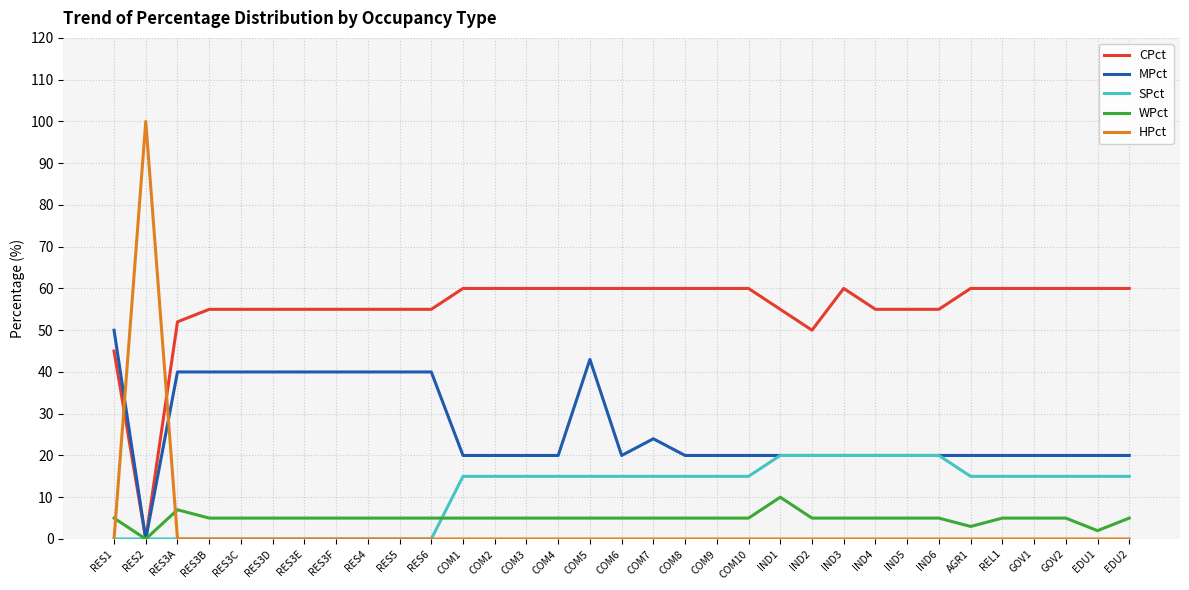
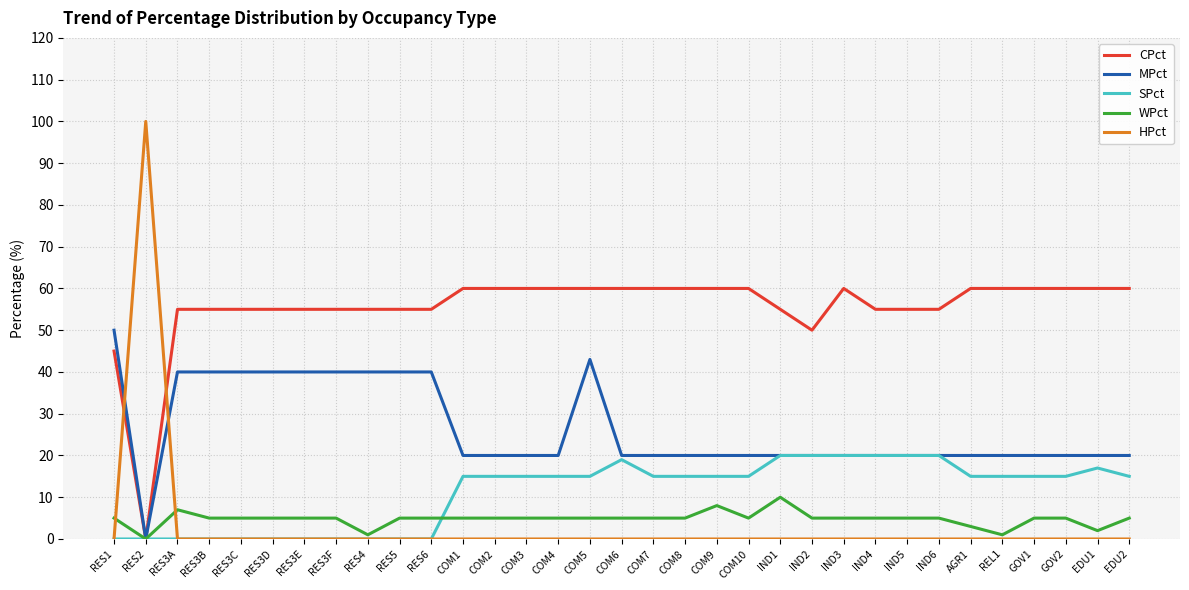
  {
    "CPct": {
      "RES1": 45,
-     "RES3A": 52,
+     "RES3A": 55,
      "RES3B": 55,
      "RES3C": 55,
      "RES3D": 55,
      "RES3E": 55,
      "RES3F": 55,
      "RES4": 55,
      "RES5": 55,
      "RES6": 55,
      "COM1": 60,
      "COM2": 60,
      "COM3": 60,
      "COM4": 60,
      "COM5": 60,
      "COM6": 60,
      "COM7": 60,
      "COM8": 60,
      "COM9": 60,
      "COM10": 60,
      "IND1": 55,
      "IND2": 50,
      "IND3": 60,
      "IND4": 55,
      "IND5": 55,
      "IND6": 55,
      "AGR1": 60,
      "REL1": 60,
      "GOV1": 60,
      "GOV2": 60,
      "EDU1": 60,
      "EDU2": 60
    },
    "MPct": {
      "RES1": 50,
      "RES3A": 40,
      "RES3B": 40,
      "RES3C": 40,
      "RES3D": 40,
      "RES3E": 40,
      "RES3F": 40,
      "RES4": 40,
      "RES5": 40,
      "RES6": 40,
      "COM1": 20,
      "COM2": 20,
      "COM3": 20,
      "COM4": 20,
      "COM5": 43,
      "COM6": 20,
-     "COM7": 24,
+     "COM7": 20,
      "COM8": 20,
      "COM9": 20,
      "COM10": 20,
      "AGR1": 20,
      "REL1": 20,
      "GOV1": 20,
      "GOV2": 20,
      "EDU1": 20,
      "EDU2": 20
    },
    "SPct": {
      "COM1": 15,
      "COM2": 15,
      "COM3": 15,
      "COM4": 15,
      "COM5": 15,
-     "COM6": 15,
+     "COM6": 19,
      "COM7": 15,
      "COM8": 15,
      "COM9": 15,
      "COM10": 15,
      "AGR1": 15,
      "REL1": 15,
      "GOV1": 15,
      "GOV2": 15,
-     "EDU1": 15,
+     "EDU1": 17,
      "EDU2": 15
    },
    "WPct": {
      "RES1": 5,
      "RES3A": 7,
      "RES3B": 5,
      "RES3C": 5,
      "RES3D": 5,
      "RES3E": 5,
      "RES3F": 5,
-     "RES4": 5,
+     "RES4": 1,
      "RES5": 5,
      "RES6": 5,
      "COM1": 5,
      "COM2": 5,
      "COM3": 5,
      "COM4": 5,
      "COM5": 5,
      "COM6": 5,
      "COM7": 5,
      "COM8": 5,
-     "COM9": 5,
+     "COM9": 8,
      "COM10": 5,
      "IND1": 10,
      "IND2": 5,
      "IND3": 5,
      "IND4": 5,
      "IND5": 5,
      "IND6": 5,
      "AGR1": 3,
-     "REL1": 5,
+     "REL1": 1,
      "GOV1": 5,
      "GOV2": 5,
      "EDU1": 2,
      "EDU2": 5
    },
    "HPct": {
      "RES2": 100,
      "COM1": 0,
      "COM2": 0,
      "COM3": 0,
      "COM4": 0,
      "COM5": 0,
      "COM6": 0,
      "COM7": 0,
      "COM8": 0,
      "COM9": 0,
      "COM10": 0,
      "IND1": 0,
      "IND2": 0,
      "IND3": 0,
      "IND4": 0,
      "IND5": 0,
      "IND6": 0,
      "AGR1": 0,
      "REL1": 0,
      "GOV1": 0,
      "GOV2": 0,
      "EDU1": 0,
      "EDU2": 0
    }
  }
